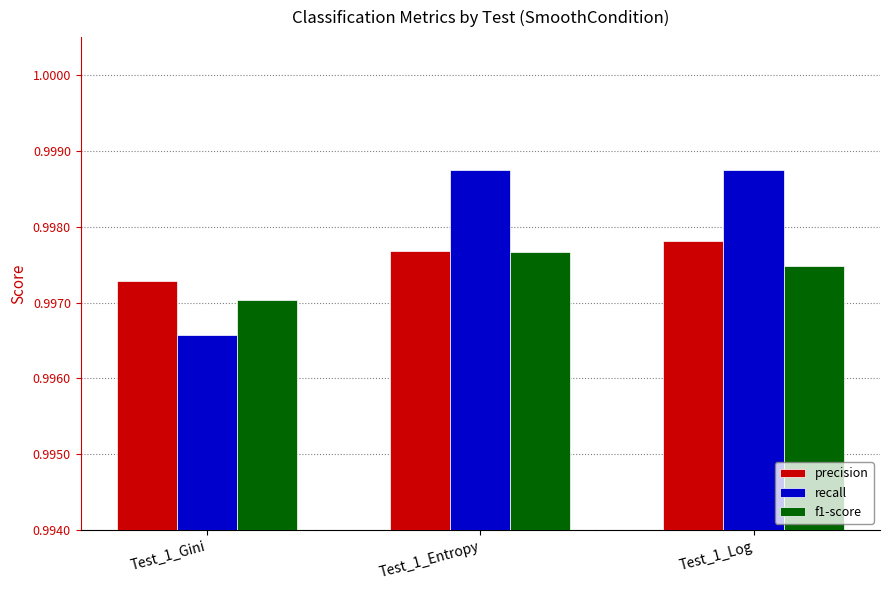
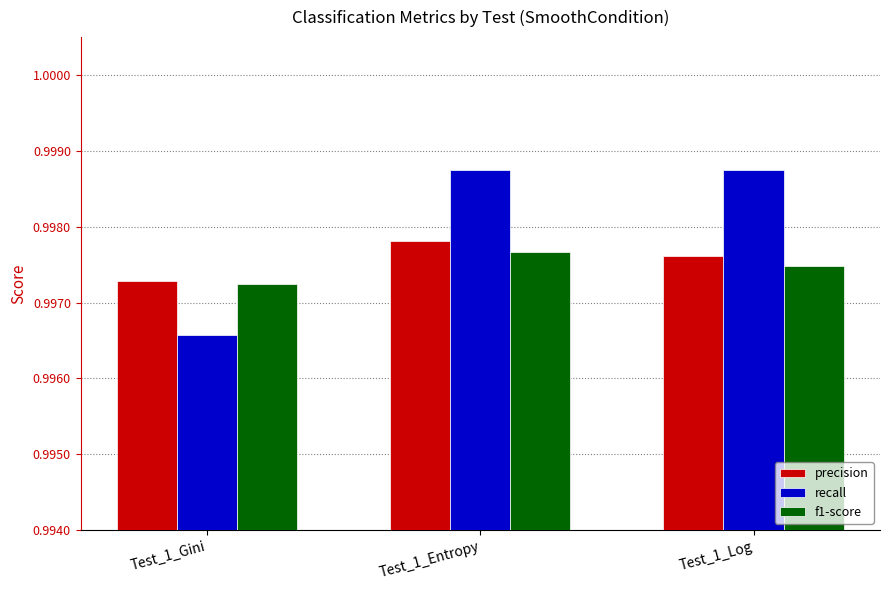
  {
    "precision": {
      "Test_1_Gini": 0.9973,
-     "Test_1_Entropy": 0.9977,
-     "Test_1_Log": 0.9978
+     "Test_1_Entropy": 0.9978,
+     "Test_1_Log": 0.9976
    },
    "recall": {
      "Test_1_Gini": 0.9966,
      "Test_1_Entropy": 0.9988,
      "Test_1_Log": 0.9988
    },
    "f1-score": {
-     "Test_1_Gini": 0.9970,
+     "Test_1_Gini": 0.9972,
      "Test_1_Entropy": 0.9977,
      "Test_1_Log": 0.9975
    }
  }
